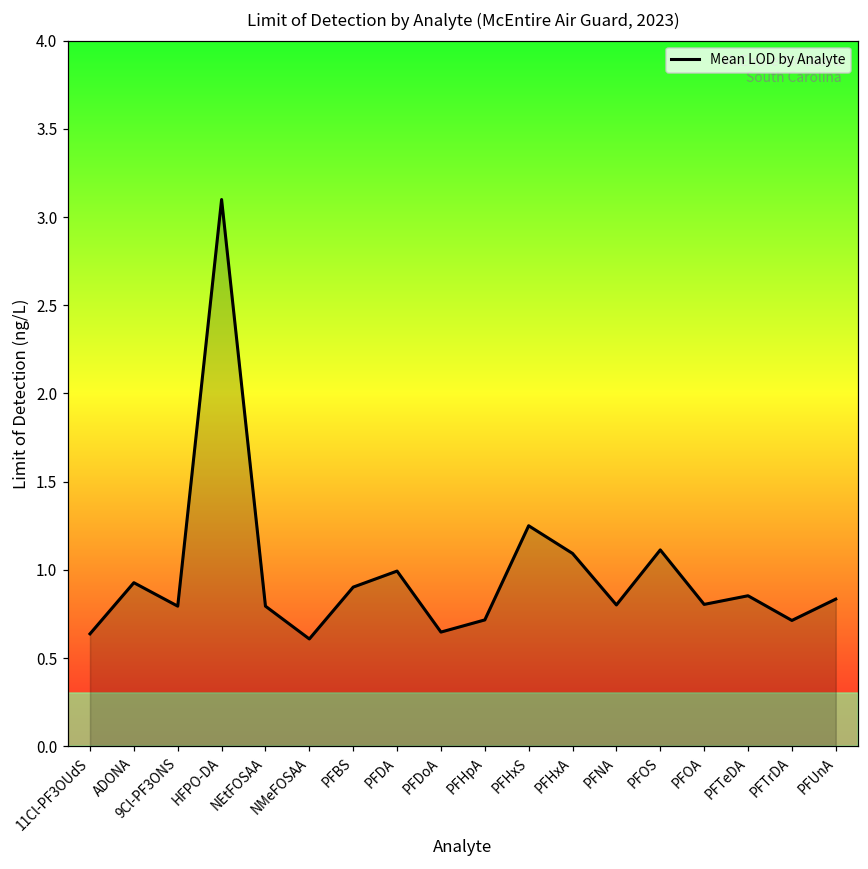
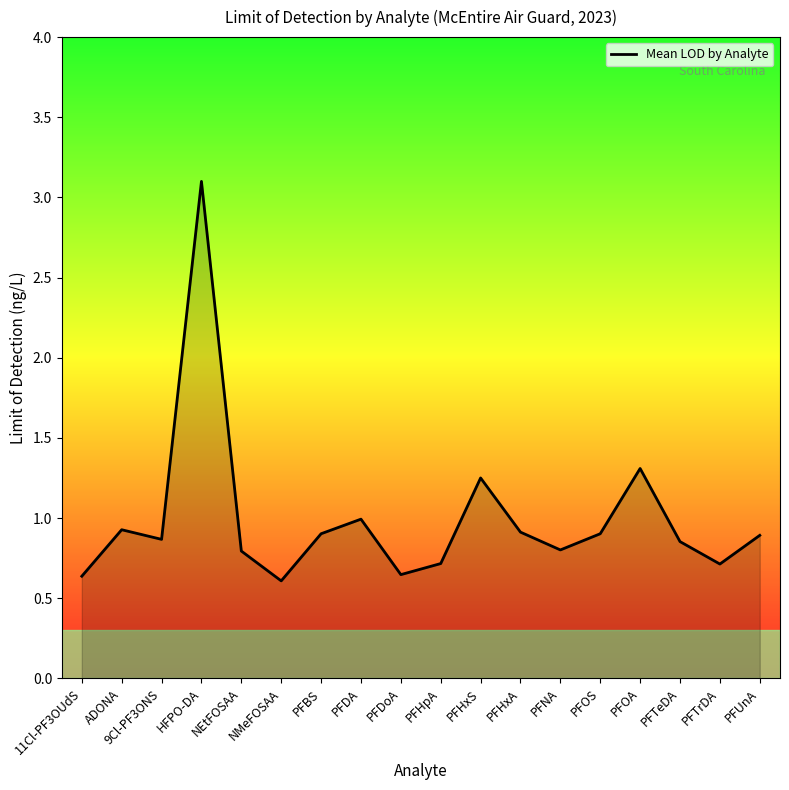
  {
    "11Cl-PF3OUdS": 0.64,
    "ADONA": 0.93,
-   "9Cl-PF3ONS": 0.79,
+   "9Cl-PF3ONS": 0.87,
    "HFPO-DA": 3.10,
    "NEtFOSAA": 0.79,
    "NMeFOSAA": 0.61,
    "PFBS": 0.90,
    "PFDA": 0.99,
    "PFDoA": 0.65,
    "PFHpA": 0.72,
    "PFHxS": 1.25,
-   "PFHxA": 1.09,
+   "PFHxA": 0.91,
    "PFNA": 0.80,
-   "PFOS": 1.11,
-   "PFOA": 0.80,
+   "PFOS": 0.90,
+   "PFOA": 1.31,
    "PFTeDA": 0.85,
    "PFTrDA": 0.71,
-   "PFUnA": 0.83
+   "PFUnA": 0.89
  }
